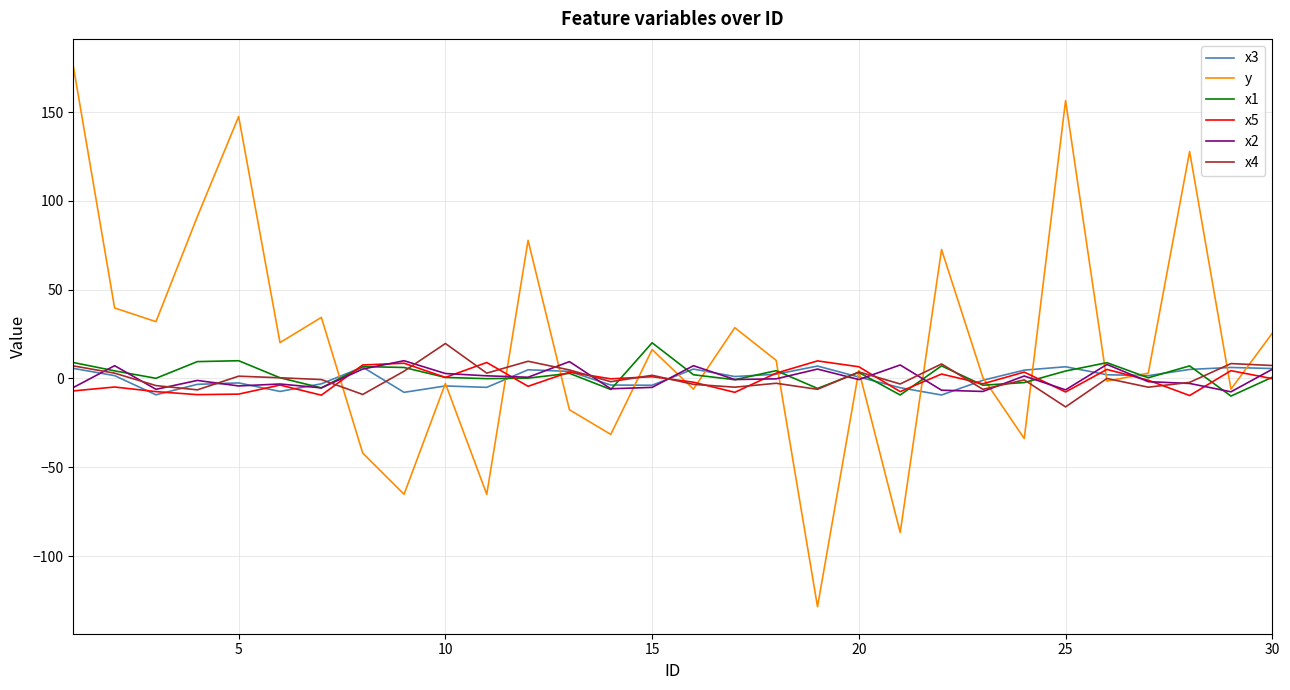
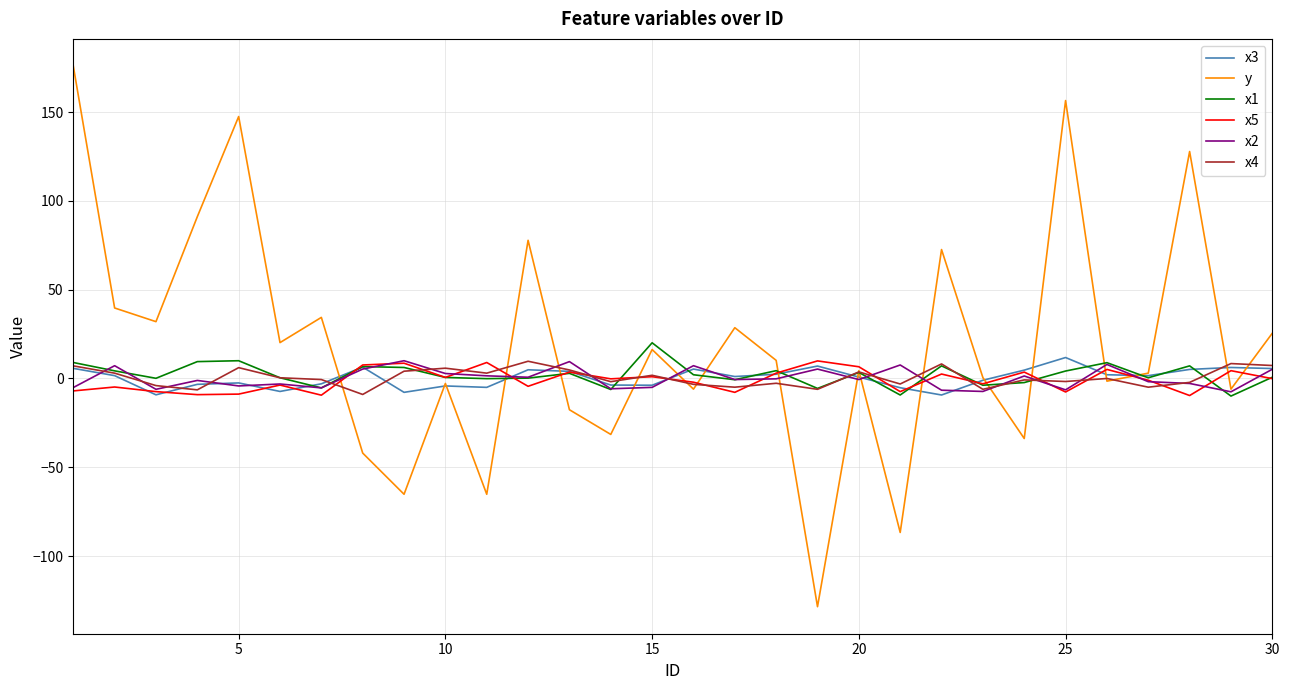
  {
    "x3": {
      "5": -3,
-     "25": 7
+     "25": 12
    },
    "y": {
      "5": 148,
      "15": 16,
      "25": 157,
      "30": 26
    },
    "x1": {
      "5": 10,
      "15": 20,
      "25": 4
    },
    "x5": {
      "5": -9,
      "20": 7
    },
    "x2": {
      "5": -4,
      "10": 3
    },
    "x4": {
-     "5": 1,
-     "10": 20,
-     "25": -16,
+     "5": 6,
+     "10": 6,
+     "25": -2,
      "30": 7
    }
  }
